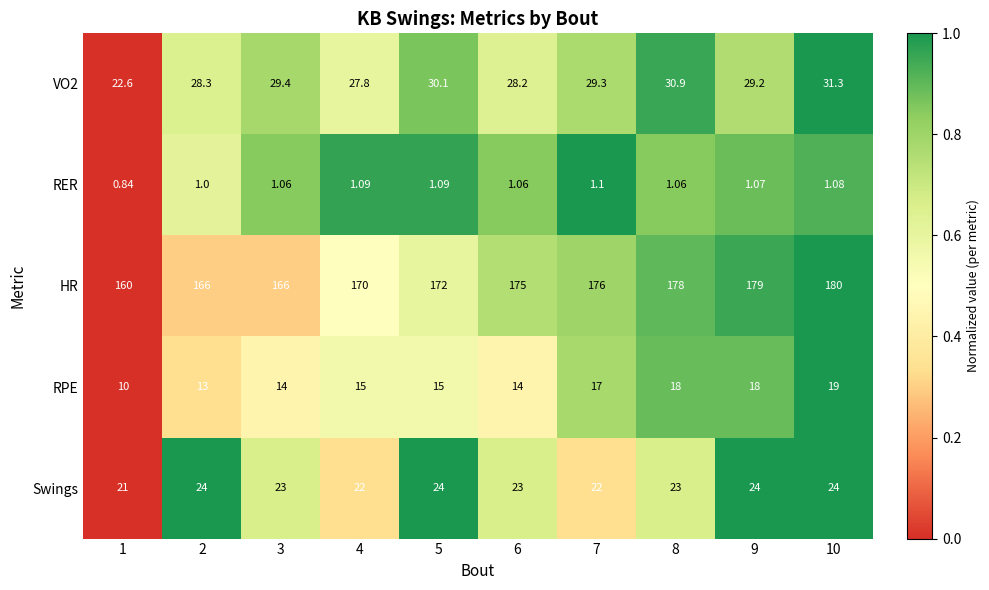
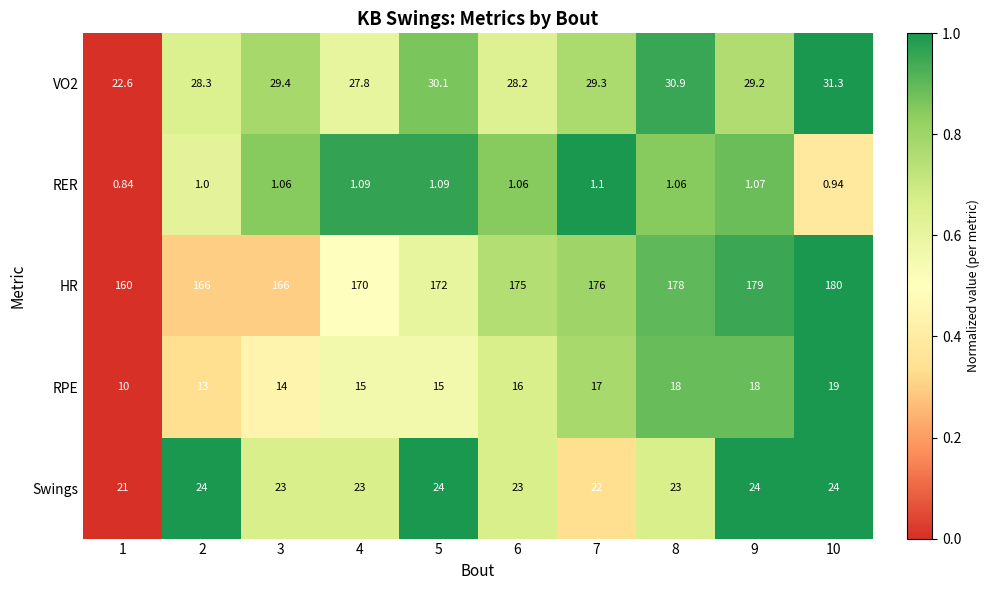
  {
    "VO2": {
      "1": 22.6,
      "2": 28.3,
      "3": 29.4,
      "4": 27.8,
      "5": 30.1,
      "6": 28.2,
      "7": 29.3,
      "8": 30.9,
      "9": 29.2,
      "10": 31.3
    },
    "RER": {
      "1": 0.84,
      "2": 1.0,
      "3": 1.06,
      "4": 1.09,
      "5": 1.09,
      "6": 1.06,
      "7": 1.1,
      "8": 1.06,
      "9": 1.07,
-     "10": 1.08
+     "10": 0.94
    },
    "HR": {
      "1": 160,
      "2": 166,
      "3": 166,
      "4": 170,
      "5": 172,
      "6": 175,
      "7": 176,
      "8": 178,
      "9": 179,
      "10": 180
    },
    "RPE": {
      "1": 10,
      "2": 13,
      "3": 14,
      "4": 15,
      "5": 15,
-     "6": 14,
+     "6": 16,
      "7": 17,
      "8": 18,
      "9": 18,
      "10": 19
    },
    "Swings": {
      "1": 21,
      "2": 24,
      "3": 23,
-     "4": 22,
+     "4": 23,
      "5": 24,
      "6": 23,
      "7": 22,
      "8": 23,
      "9": 24,
      "10": 24
    }
  }
